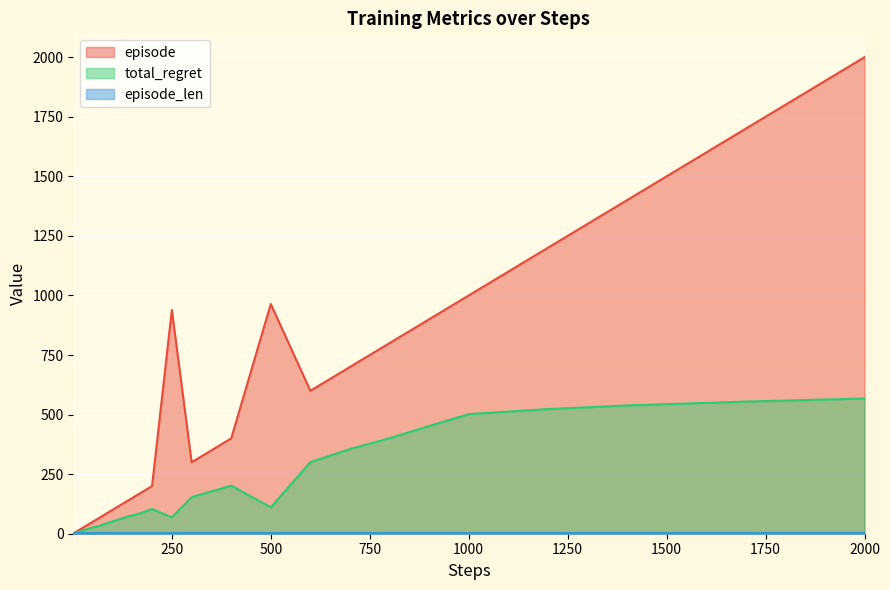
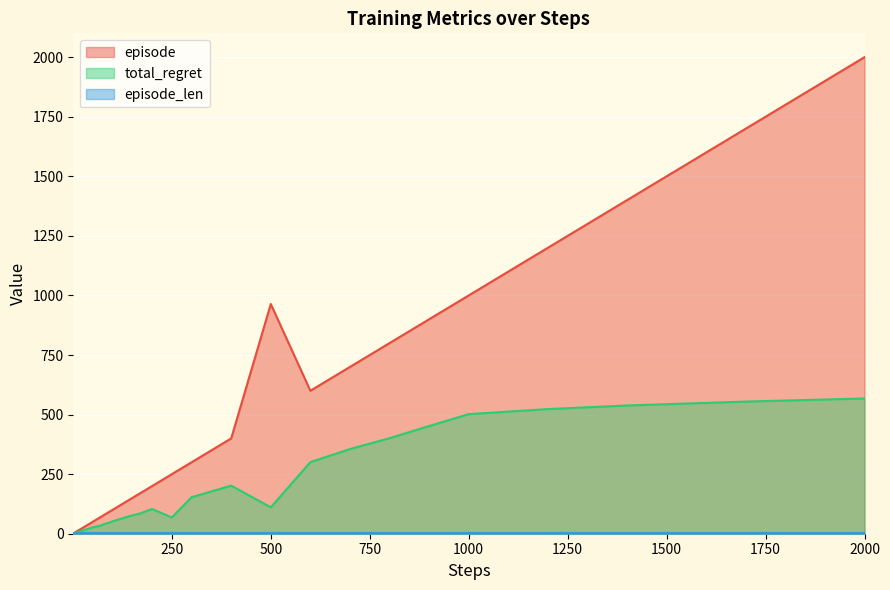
  {
    "episode": {
-     "250": 940,
+     "250": 250,
      "500": 960,
      "1000": 1000,
      "2000": 2000
    },
    "total_regret": {
      "250": 70,
      "500": 110,
      "1000": 500,
      "2000": 570
    },
    "episode_len": {
      "250": 0,
      "500": 0,
      "1000": 0,
      "2000": 0
    }
  }
